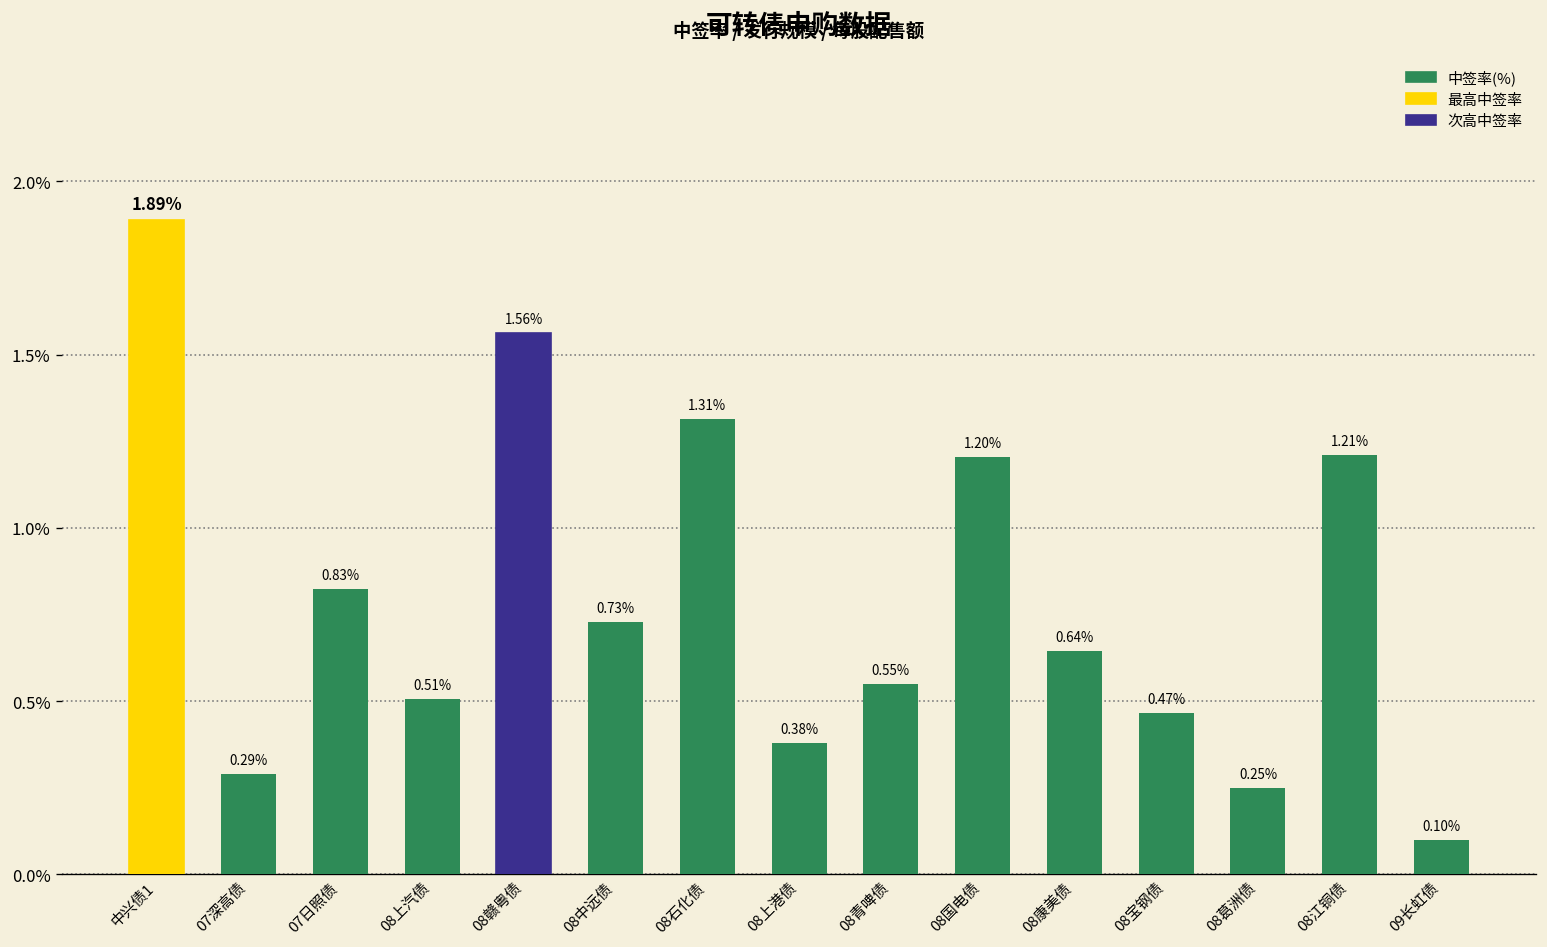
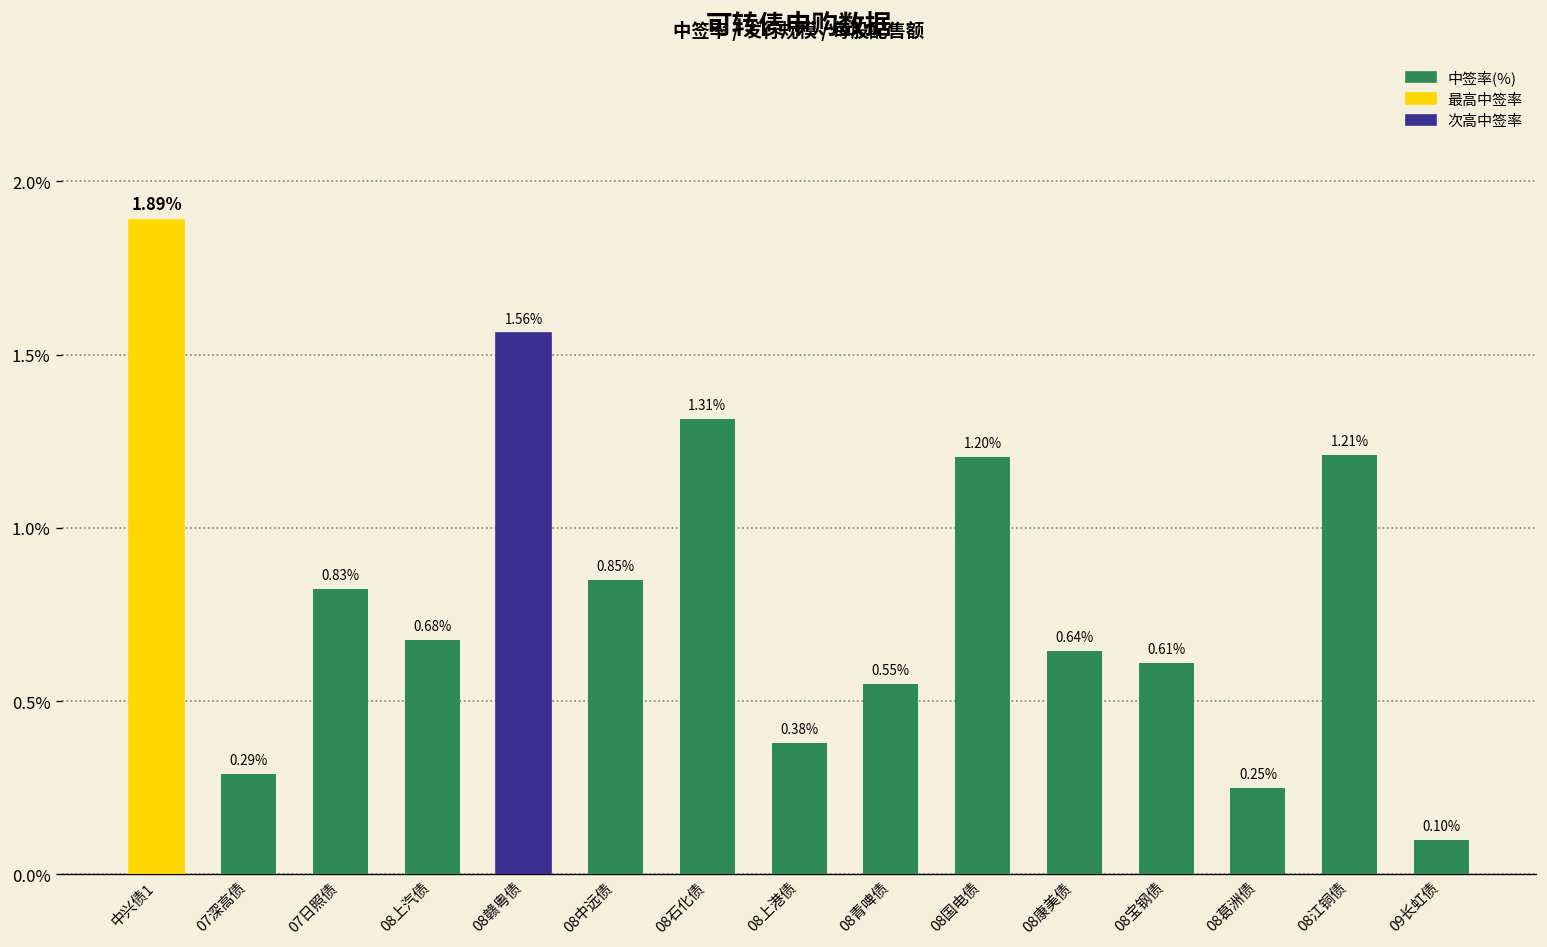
  {
    "中兴债1": "1.89%",
    "07深高债": "0.29%",
    "07日照债": "0.83%",
-   "08上汽债": "0.51%",
+   "08上汽债": "0.68%",
    "08赣粤债": "1.56%",
-   "08中远债": "0.73%",
+   "08中远债": "0.85%",
    "08石化债": "1.31%",
    "08上港债": "0.38%",
    "08青啤债": "0.55%",
    "08国电债": "1.20%",
    "08康美债": "0.64%",
-   "08宝钢债": "0.47%",
+   "08宝钢债": "0.61%",
    "08葛洲债": "0.25%",
    "08江铜债": "1.21%",
    "09长虹债": "0.10%"
  }
